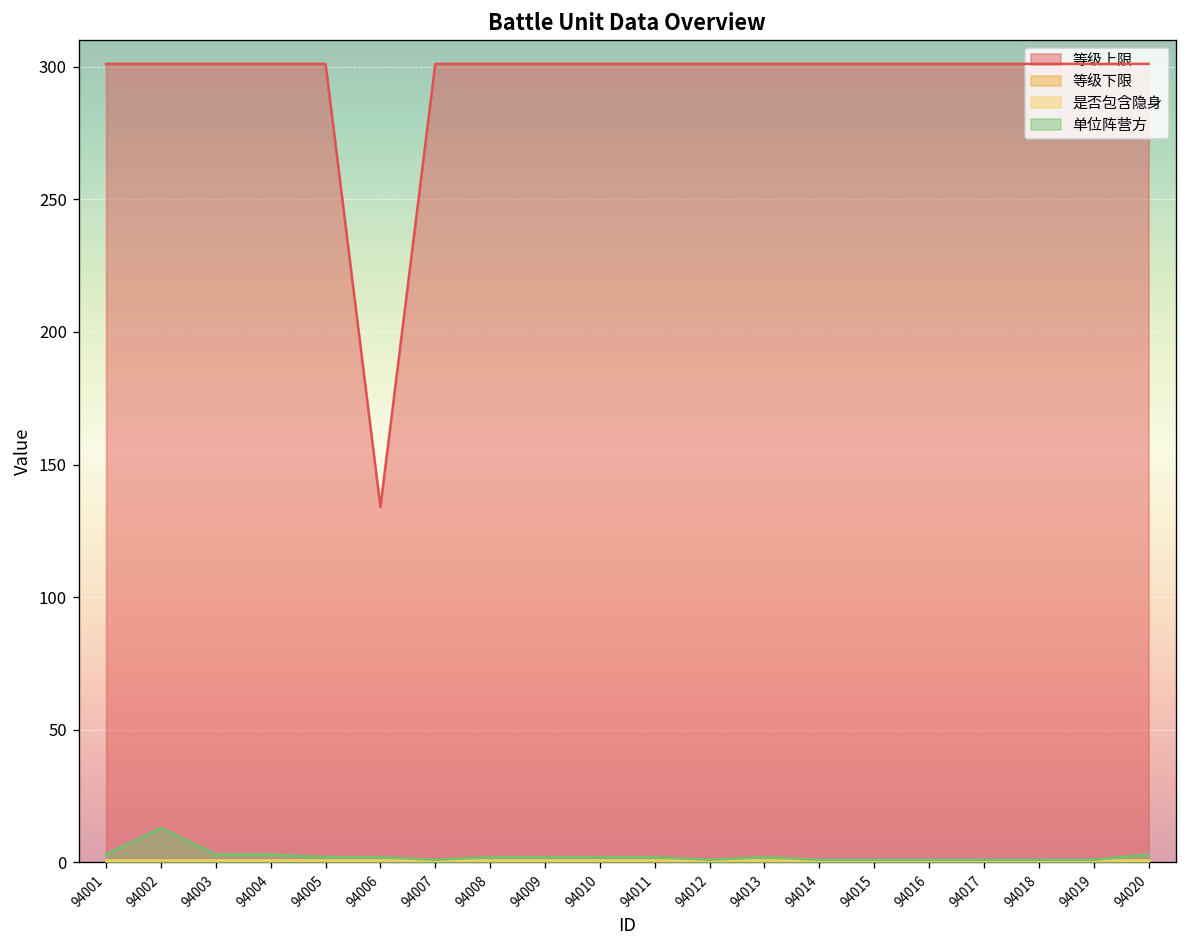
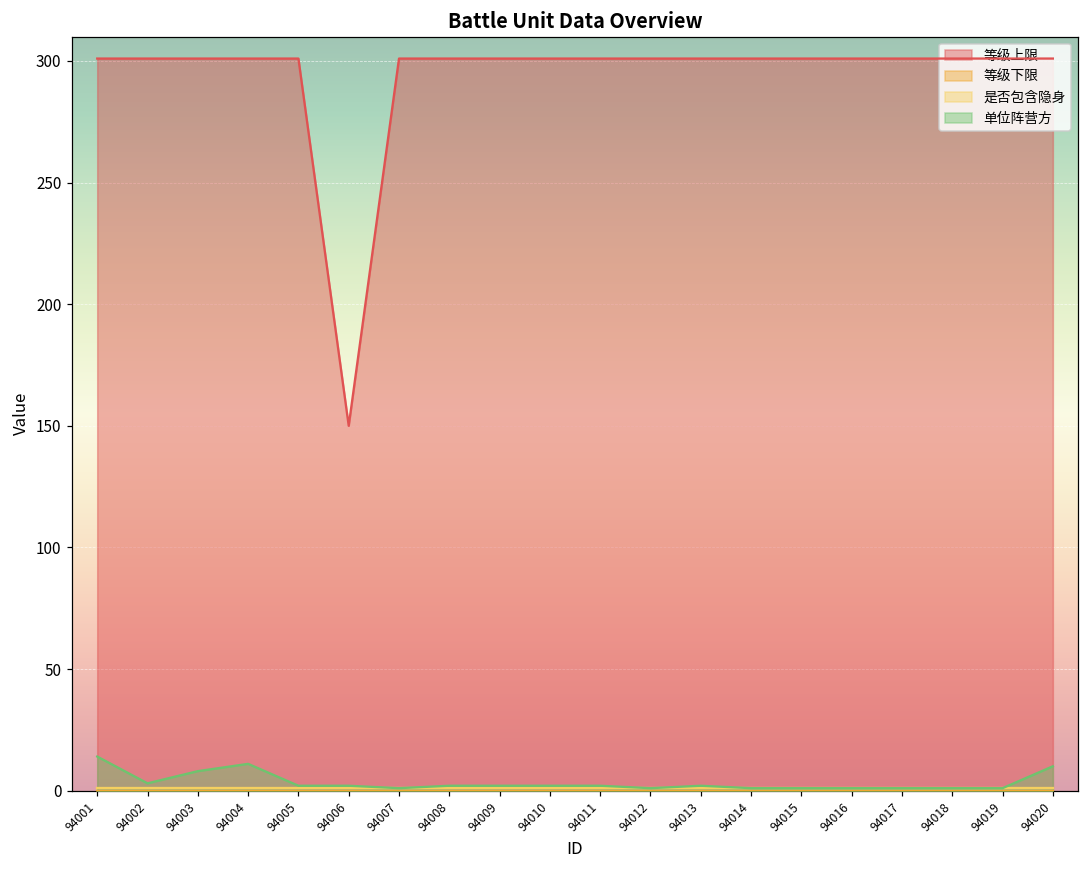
  {
    "等级上限": {
      "94001": 301,
      "94002": 301,
      "94003": 301,
      "94004": 301,
      "94005": 301,
-     "94006": 134,
+     "94006": 150,
      "94007": 301,
      "94008": 301,
      "94009": 301,
      "94010": 301,
      "94011": 301,
      "94012": 301,
      "94013": 301,
      "94014": 301,
      "94015": 301,
      "94016": 301,
      "94017": 301
    },
    "单位阵营方": {
-     "94001": 3,
-     "94002": 13,
-     "94003": 3,
-     "94004": 3,
-     "94020": 3
+     "94001": 14,
+     "94002": 3,
+     "94003": 8,
+     "94004": 11,
+     "94020": 10
    }
  }
